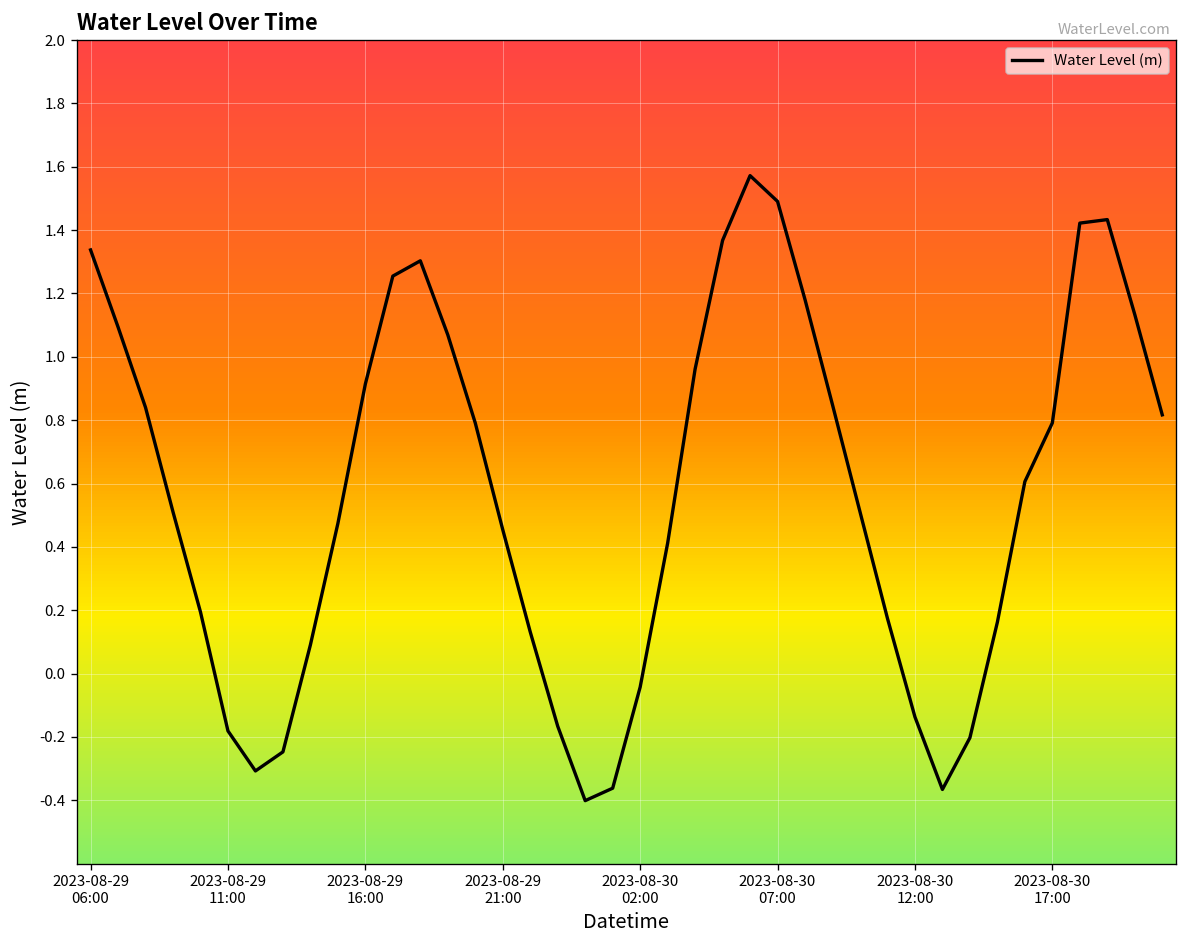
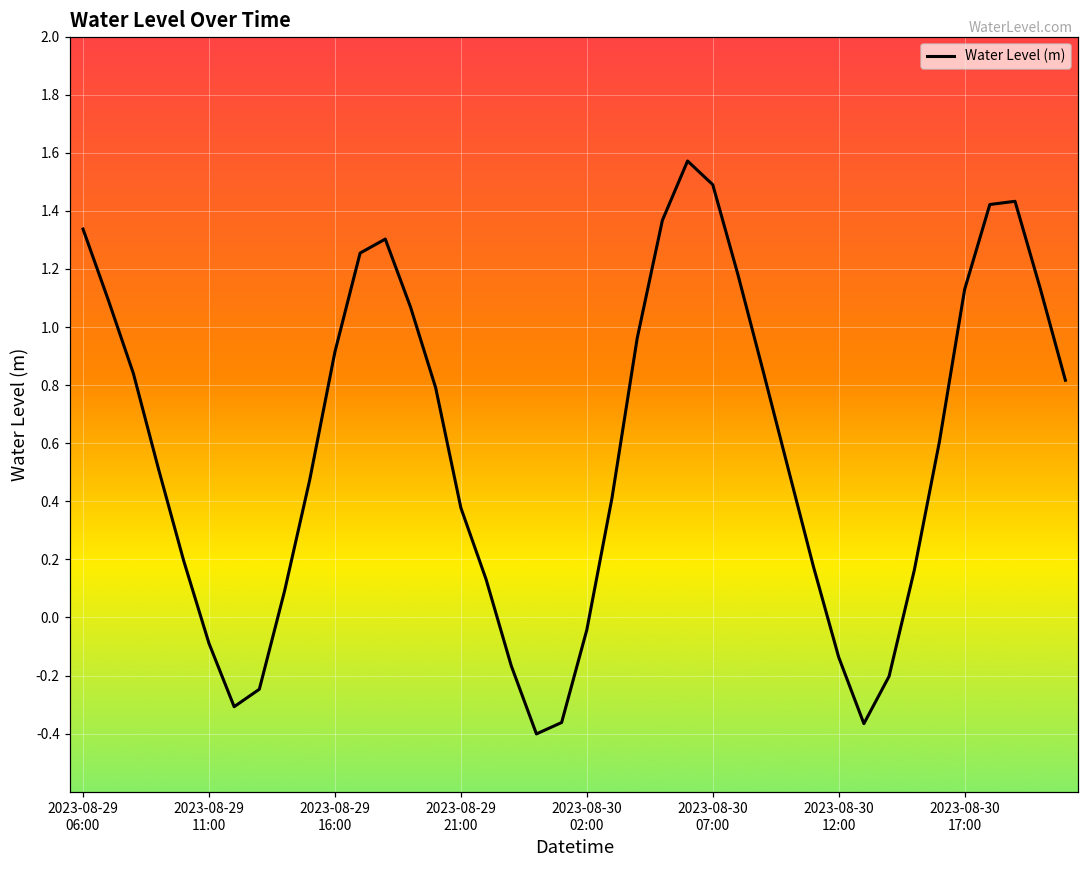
  {
    "2023-08-29 06:00": 1.34,
-   "2023-08-29 11:00": -0.18,
+   "2023-08-29 11:00": -0.09,
    "2023-08-29 16:00": 0.91,
-   "2023-08-29 21:00": 0.45,
+   "2023-08-29 21:00": 0.38,
    "2023-08-30 02:00": -0.04,
    "2023-08-30 07:00": 1.49,
    "2023-08-30 12:00": -0.14,
-   "2023-08-30 17:00": 0.79
+   "2023-08-30 17:00": 1.13
  }
